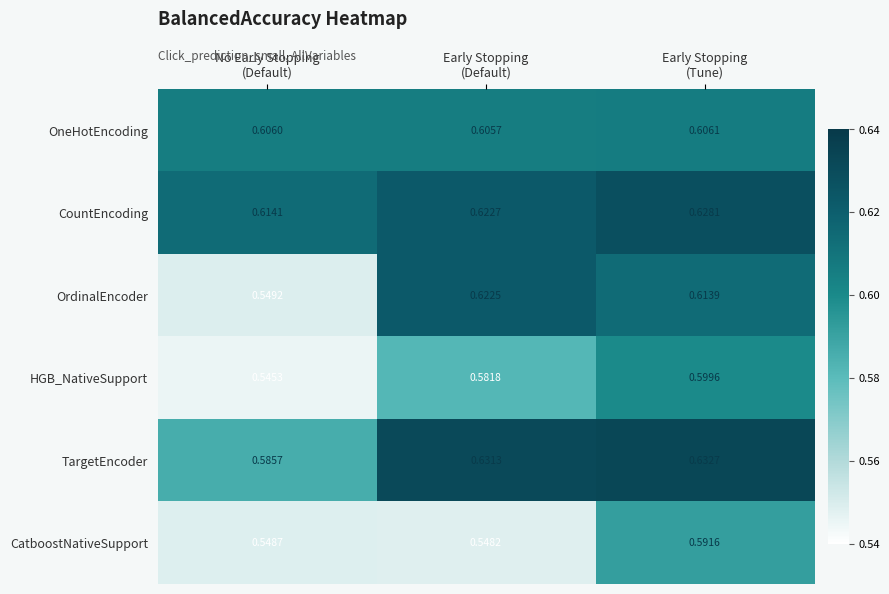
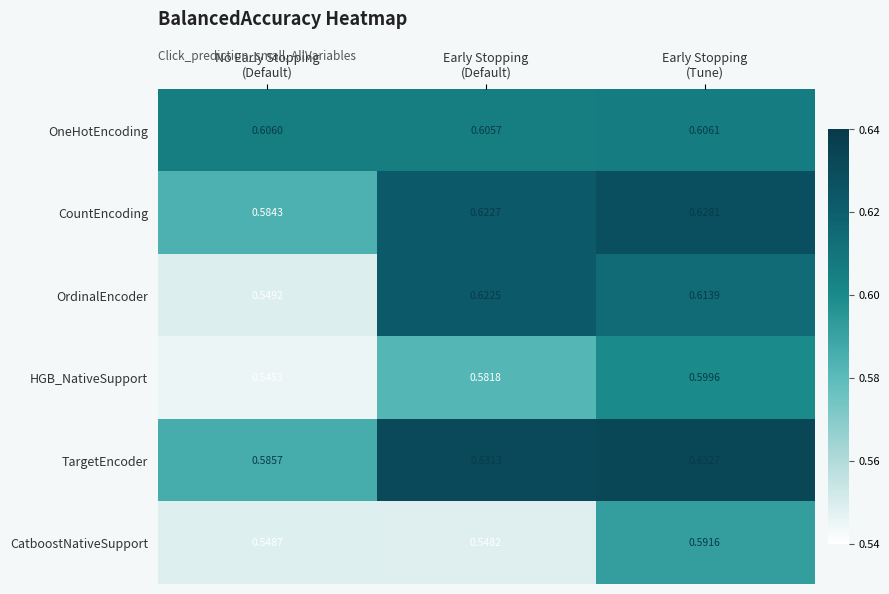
  {
    "OneHotEncoding": {
      "No Early Stopping (Default)": 0.6060,
      "Early Stopping (Default)": 0.6057,
      "Early Stopping (Tune)": 0.6061
    },
    "CountEncoding": {
-     "No Early Stopping (Default)": 0.6141
+     "No Early Stopping (Default)": 0.5843
    },
    "OrdinalEncoder": {
      "Early Stopping (Tune)": 0.6139
    },
    "HGB_NativeSupport": {
      "Early Stopping (Default)": 0.5818,
      "Early Stopping (Tune)": 0.5996
    },
    "TargetEncoder": {
      "No Early Stopping (Default)": 0.5857
    },
    "CatboostNativeSupport": {
      "Early Stopping (Tune)": 0.5916
    }
  }
